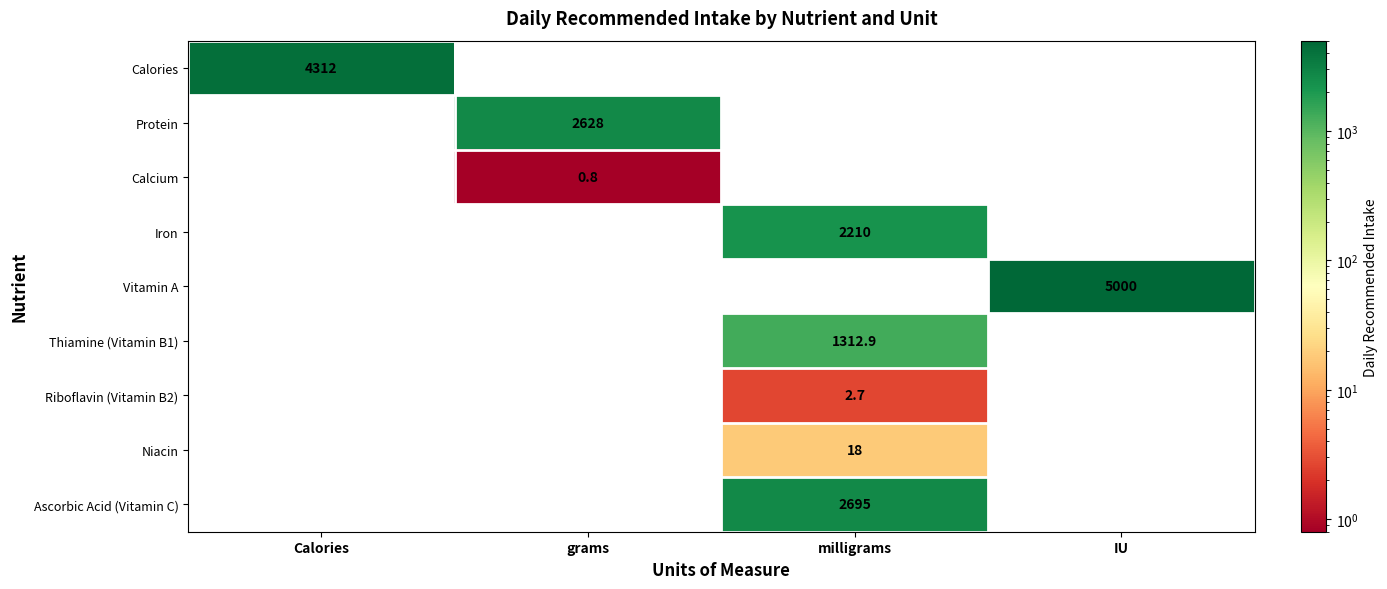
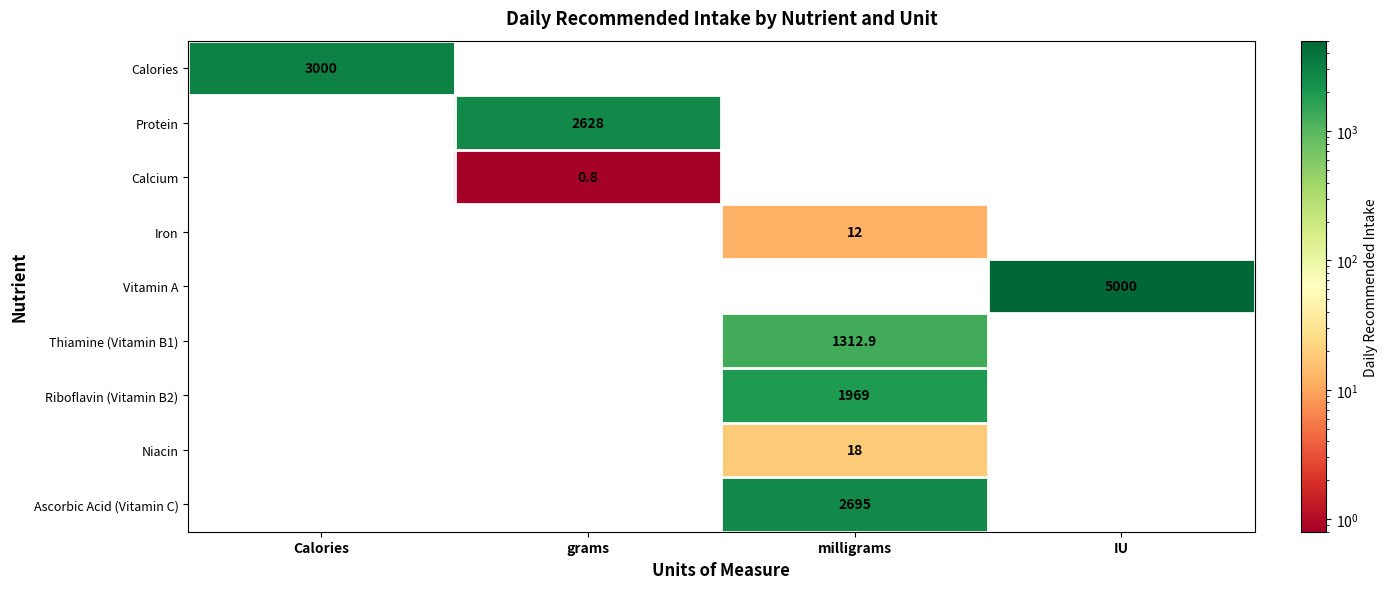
  {
    "Calories": {
-     "Calories": 4312
+     "Calories": 3000
    },
    "Protein": {
      "grams": 2628
    },
    "Calcium": {
      "grams": 0.8
    },
    "Iron": {
-     "milligrams": 2210
+     "milligrams": 12
    },
    "Vitamin A": {
      "IU": 5000
    },
    "Thiamine (Vitamin B1)": {
      "milligrams": 1312.9
    },
    "Riboflavin (Vitamin B2)": {
-     "milligrams": 2.7
+     "milligrams": 1969
    },
    "Niacin": {
      "milligrams": 18
    },
    "Ascorbic Acid (Vitamin C)": {
      "milligrams": 2695
    }
  }
